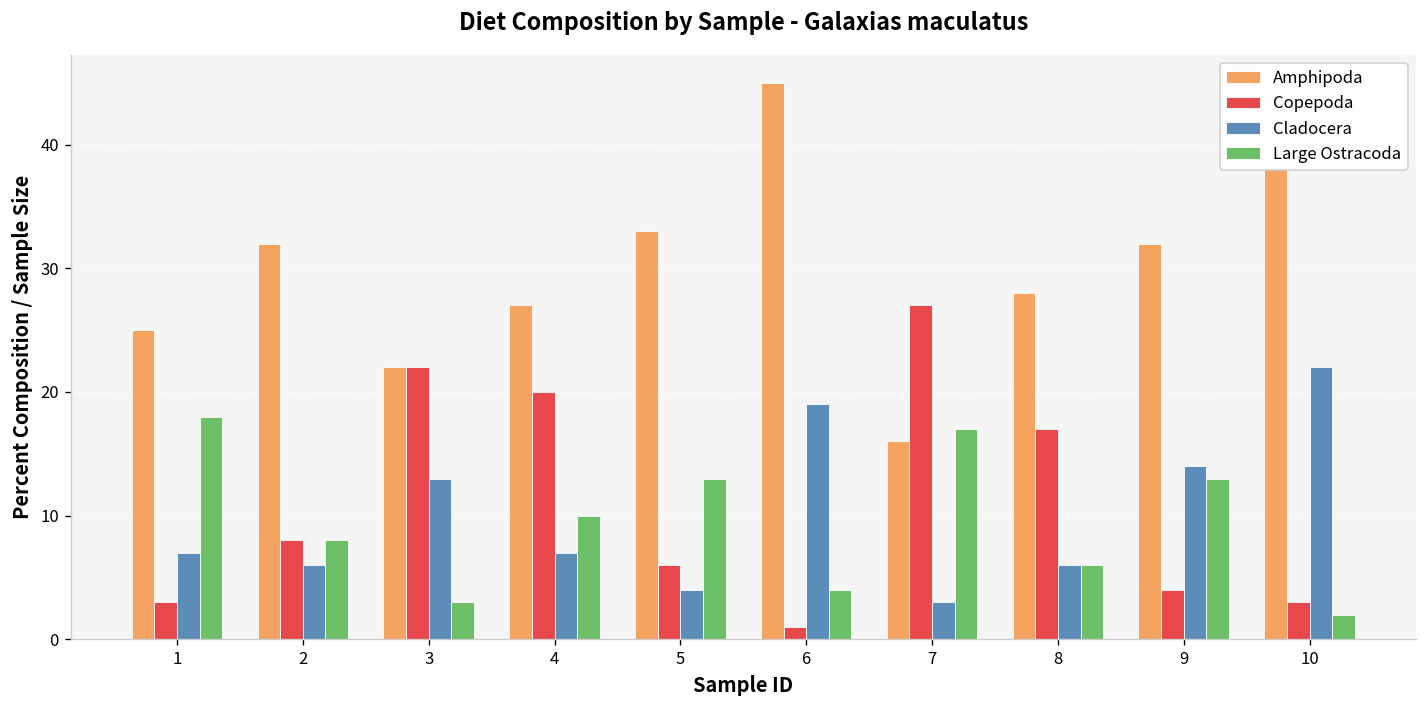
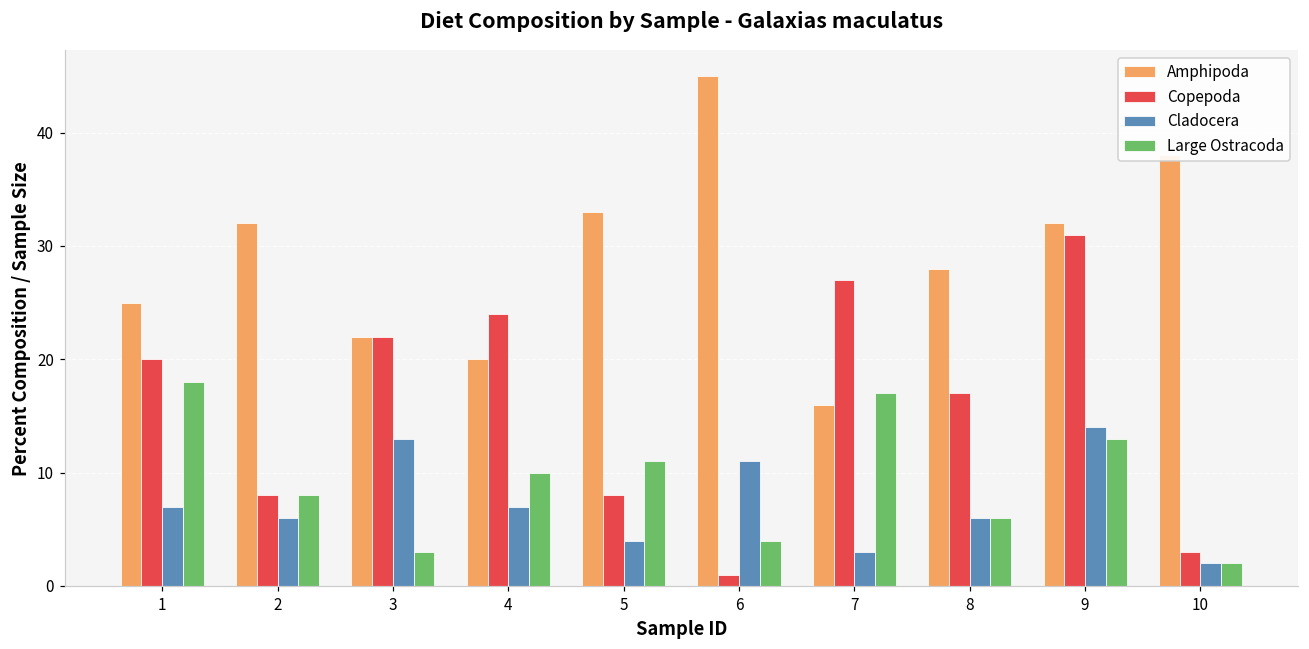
  {
    "Amphipoda": {
      "1": 25,
      "2": 32,
      "3": 22,
-     "4": 27,
+     "4": 20,
      "5": 33,
      "6": 45,
      "7": 16,
      "8": 28,
      "9": 32,
      "10": 38
    },
    "Copepoda": {
-     "1": 3,
+     "1": 20,
      "2": 8,
      "3": 22,
-     "4": 20,
-     "5": 6,
+     "4": 24,
+     "5": 8,
      "6": 1,
      "7": 27,
      "8": 17,
-     "9": 4,
+     "9": 31,
      "10": 3
    },
    "Cladocera": {
      "1": 7,
      "2": 6,
      "3": 13,
      "4": 7,
      "5": 4,
-     "6": 19,
+     "6": 11,
      "7": 3,
      "8": 6,
      "9": 14,
-     "10": 22
+     "10": 2
    },
    "Large Ostracoda": {
      "1": 18,
      "2": 8,
      "3": 3,
      "4": 10,
-     "5": 13,
+     "5": 11,
      "6": 4,
      "7": 17,
      "8": 6,
      "9": 13,
      "10": 2
    }
  }
